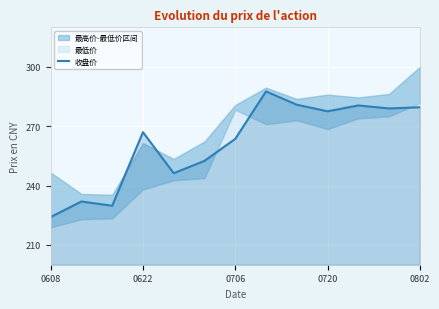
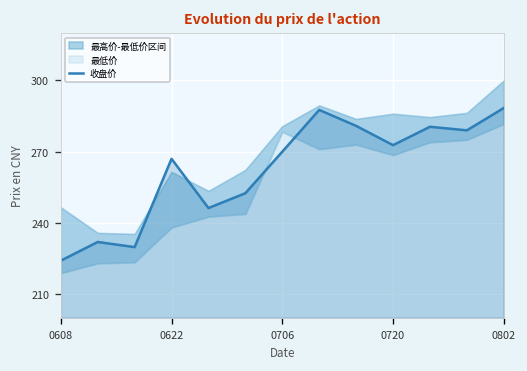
  {
    "收盘价": {
      "0608": 224,
      "0622": 267,
-     "0706": 264,
-     "0720": 278,
-     "0802": 280
+     "0706": 270,
+     "0720": 273,
+     "0802": 288
    },
    "最低价": {
      "0608": 219,
      "0622": 238,
      "0706": 278,
      "0720": 269,
      "0802": 282
    }
  }
